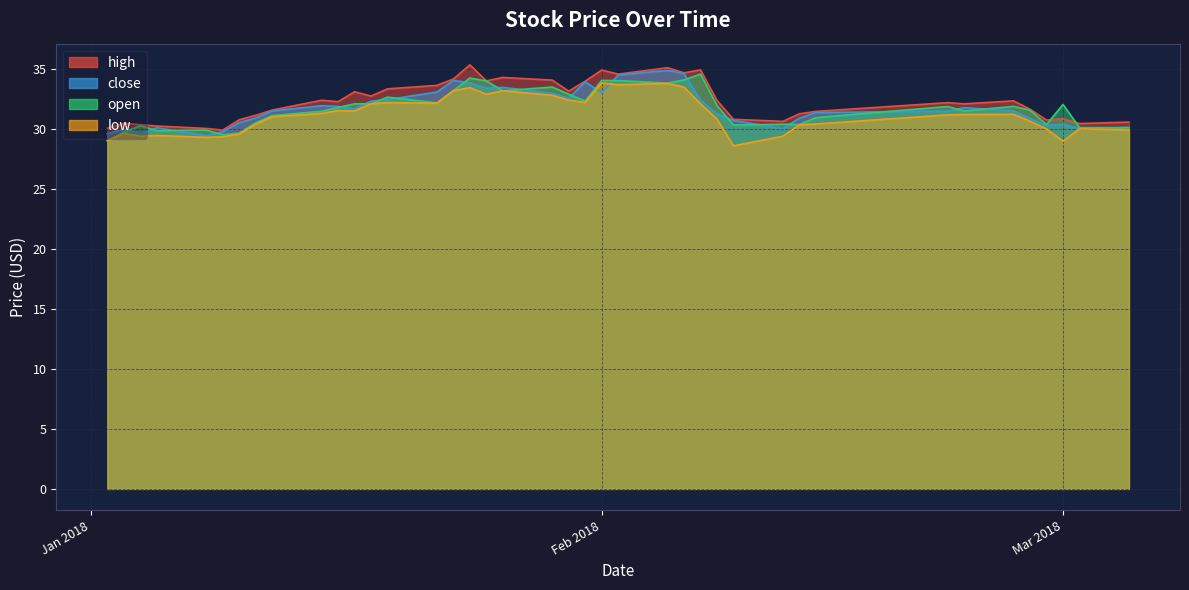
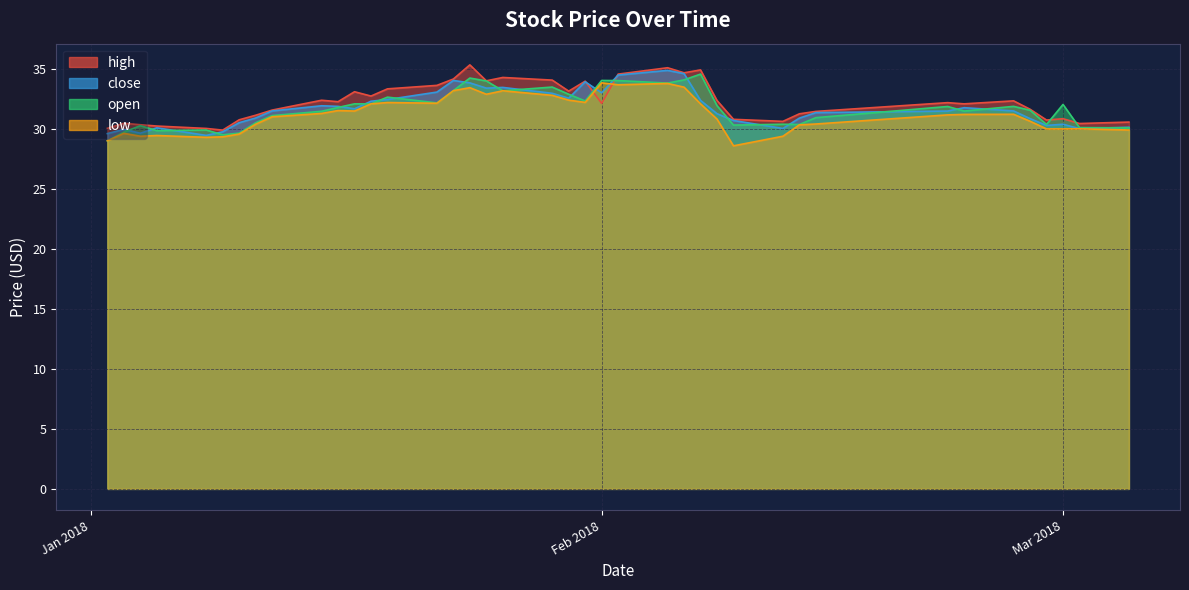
  {
    "high": {
-     "Feb 2018": 34.9,
+     "Feb 2018": 32.1,
      "Mar 2018": 30.9
    },
    "close": {
      "Feb 2018": 33.0,
      "Mar 2018": 30.4
    },
    "open": {
      "Mar 2018": 32.1
    },
    "low": {
-     "Mar 2018": 29.0
+     "Mar 2018": 30.0
    }
  }
